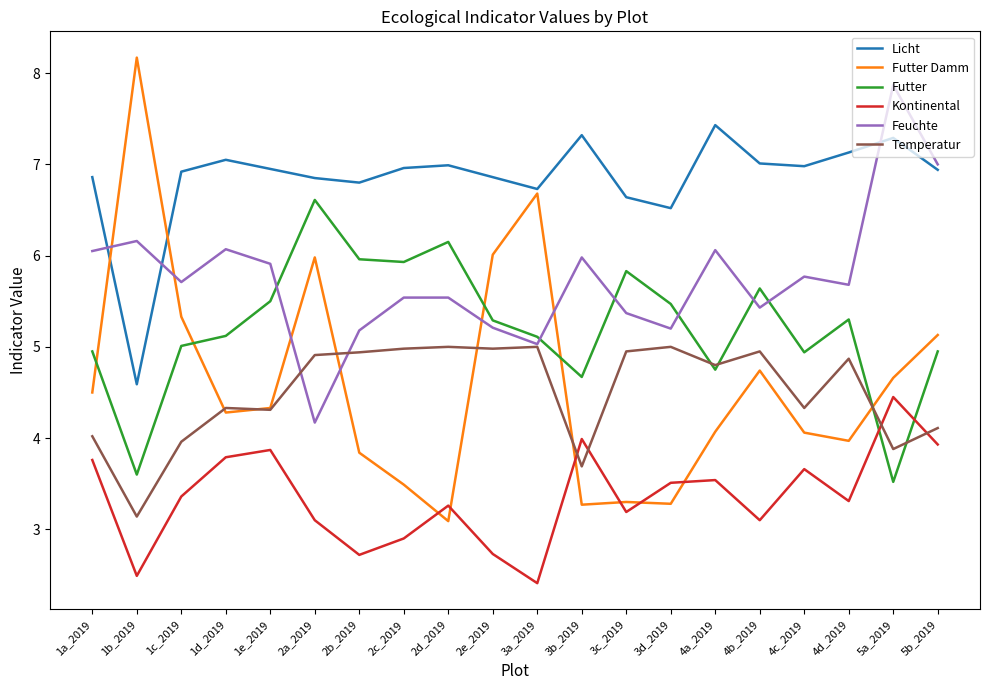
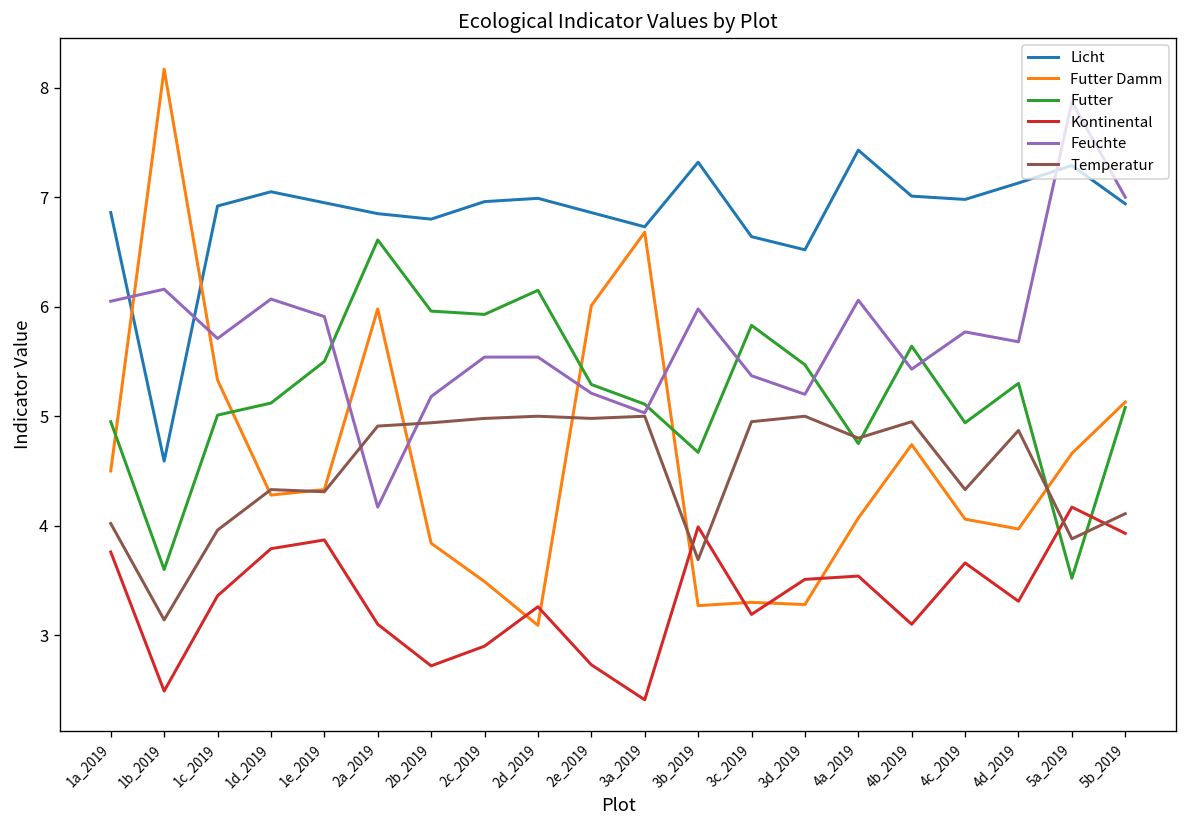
  {
    "Licht": {
      "1a_2019": 6.9,
      "1b_2019": 4.6,
      "1c_2019": 6.9,
      "1d_2019": 7.1,
      "1e_2019": 7.0,
      "2a_2019": 6.9,
      "2b_2019": 6.8,
      "2c_2019": 7.0,
      "2d_2019": 7.0,
      "2e_2019": 6.9,
      "3a_2019": 6.7,
      "3b_2019": 7.3,
      "3c_2019": 6.6,
      "3d_2019": 6.5,
      "4a_2019": 7.4,
      "4b_2019": 7.0,
      "4c_2019": 7.0,
      "4d_2019": 7.1,
      "5b_2019": 6.9
    },
    "Futter Damm": {
      "1a_2019": 4.5,
      "1b_2019": 8.2,
      "1c_2019": 5.3,
      "1d_2019": 4.3,
      "2a_2019": 6.0,
      "2b_2019": 3.8,
      "2c_2019": 3.5,
      "2d_2019": 3.1,
      "2e_2019": 6.0,
      "3a_2019": 6.7,
      "3b_2019": 3.3,
      "3c_2019": 3.3,
      "3d_2019": 3.3,
      "4a_2019": 4.1,
      "4b_2019": 4.7,
      "4c_2019": 4.1,
      "4d_2019": 4.0,
      "5a_2019": 4.7,
      "5b_2019": 5.1
    },
    "Futter": {
      "1a_2019": 5.0,
      "1b_2019": 3.6,
      "1c_2019": 5.0,
      "1d_2019": 5.1,
      "1e_2019": 5.5,
      "2a_2019": 6.6,
      "2b_2019": 6.0,
      "2c_2019": 5.9,
      "2d_2019": 6.2,
      "2e_2019": 5.3,
      "3a_2019": 5.1,
      "3b_2019": 4.7,
      "3c_2019": 5.8,
      "3d_2019": 5.5,
      "4a_2019": 4.8,
      "4b_2019": 5.6,
      "4c_2019": 4.9,
      "4d_2019": 5.3,
      "5a_2019": 3.5,
-     "5b_2019": 5.0
+     "5b_2019": 5.1
    },
    "Kontinental": {
      "1a_2019": 3.8,
      "1b_2019": 2.5,
      "1c_2019": 3.4,
      "1d_2019": 3.8,
      "1e_2019": 3.9,
      "2a_2019": 3.1,
      "2b_2019": 2.7,
      "2c_2019": 2.9,
      "2d_2019": 3.3,
      "2e_2019": 2.7,
      "3a_2019": 2.4,
      "3b_2019": 4.0,
      "3c_2019": 3.2,
      "3d_2019": 3.5,
      "4a_2019": 3.5,
      "4b_2019": 3.1,
      "4c_2019": 3.7,
      "4d_2019": 3.3,
-     "5a_2019": 4.5,
+     "5a_2019": 4.2,
      "5b_2019": 3.9
    },
    "Feuchte": {
      "1a_2019": 6.1,
      "1b_2019": 6.2,
      "1c_2019": 5.7,
      "1d_2019": 6.1,
      "1e_2019": 5.9,
      "2a_2019": 4.2,
      "2b_2019": 5.2,
      "2c_2019": 5.5,
      "2d_2019": 5.5,
      "2e_2019": 5.2,
      "3a_2019": 5.0,
      "3b_2019": 6.0,
      "3c_2019": 5.4,
      "3d_2019": 5.2,
      "4a_2019": 6.1,
      "4b_2019": 5.4,
      "4c_2019": 5.8,
      "4d_2019": 5.7,
      "5b_2019": 7.0
    },
    "Temperatur": {
      "1a_2019": 4.0,
      "1b_2019": 3.1,
      "1c_2019": 4.0,
      "1d_2019": 4.3,
      "2a_2019": 4.9,
      "2b_2019": 4.9,
      "2c_2019": 5.0,
      "2d_2019": 5.0,
      "2e_2019": 5.0,
      "3a_2019": 5.0,
      "3b_2019": 3.7,
      "3c_2019": 5.0,
      "3d_2019": 5.0,
      "4a_2019": 4.8,
      "4b_2019": 5.0,
      "4c_2019": 4.3,
      "4d_2019": 4.9,
      "5a_2019": 3.9,
      "5b_2019": 4.1
    }
  }
